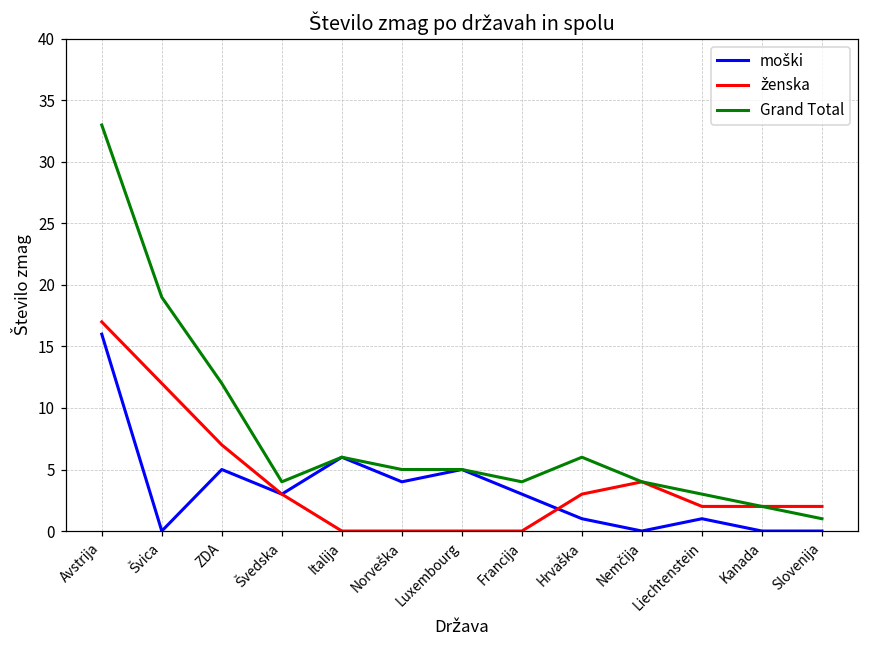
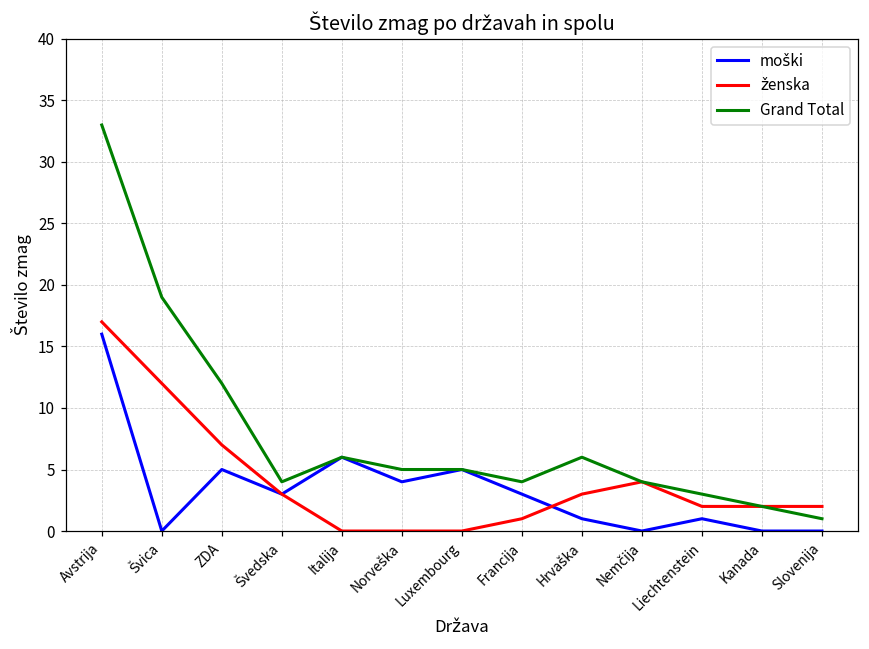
  {
    "moški": {
      "Avstrija": 16,
      "Švica": 0,
      "ZDA": 5,
      "Norveška": 4,
      "Francija": 3,
      "Hrvaška": 1,
      "Nemčija": 0,
      "Liechtenstein": 1,
      "Kanada": 0,
      "Slovenija": 0
    },
    "ženska": {
      "Avstrija": 17,
      "Švica": 12,
      "ZDA": 7,
      "Italija": 0,
      "Norveška": 0,
      "Luxembourg": 0,
-     "Francija": 0,
+     "Francija": 1,
      "Hrvaška": 3,
      "Liechtenstein": 2,
      "Slovenija": 2
    },
    "Grand Total": {
      "Avstrija": 33,
      "Švica": 19,
      "ZDA": 12,
      "Švedska": 4,
      "Norveška": 5,
      "Francija": 4,
      "Hrvaška": 6,
      "Liechtenstein": 3,
      "Slovenija": 1
    }
  }
